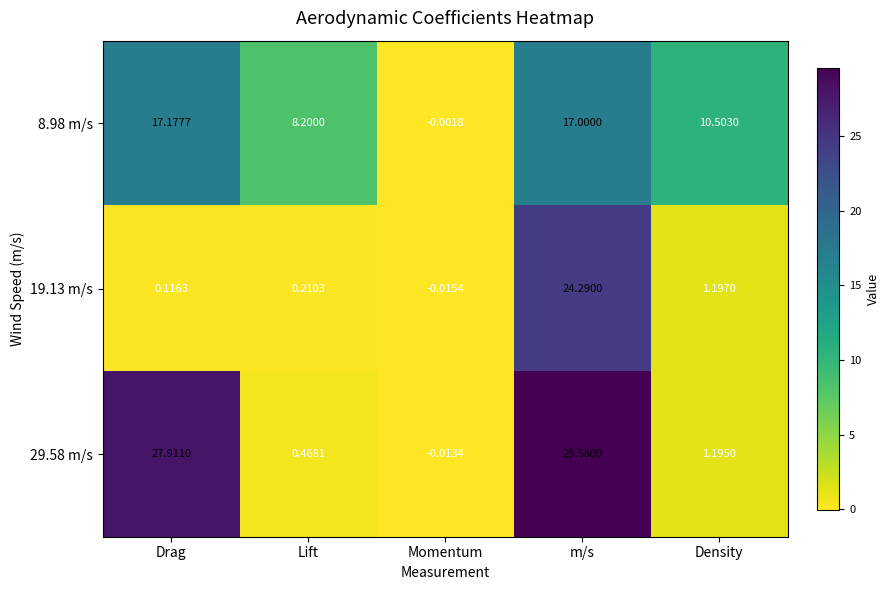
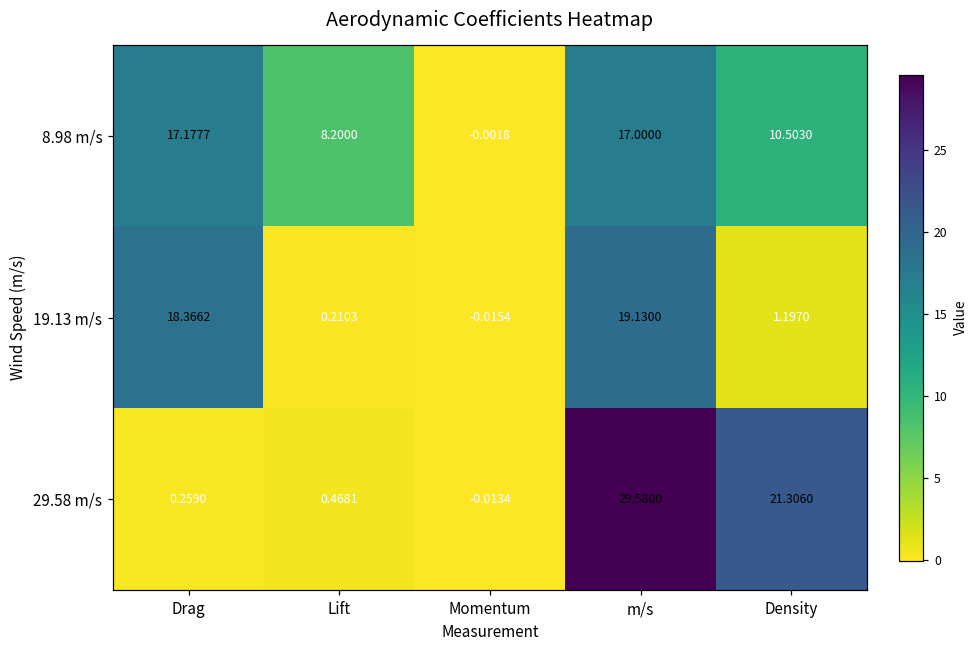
  {
    "8.98 m/s": {
      "Drag": 17.1777,
      "Lift": 8.2000,
      "Momentum": -0.0018,
      "m/s": 17.0000,
      "Density": 10.5030
    },
    "19.13 m/s": {
-     "Drag": 0.1163,
+     "Drag": 18.3662,
      "Lift": 0.2103,
      "Momentum": -0.0154,
-     "m/s": 24.2900,
+     "m/s": 19.1300,
      "Density": 1.1970
    },
    "29.58 m/s": {
-     "Drag": 27.9110,
+     "Drag": 0.2590,
      "Lift": 0.4681,
      "Momentum": -0.0134,
      "m/s": 29.5800,
-     "Density": 1.1950
+     "Density": 21.3060
    }
  }
